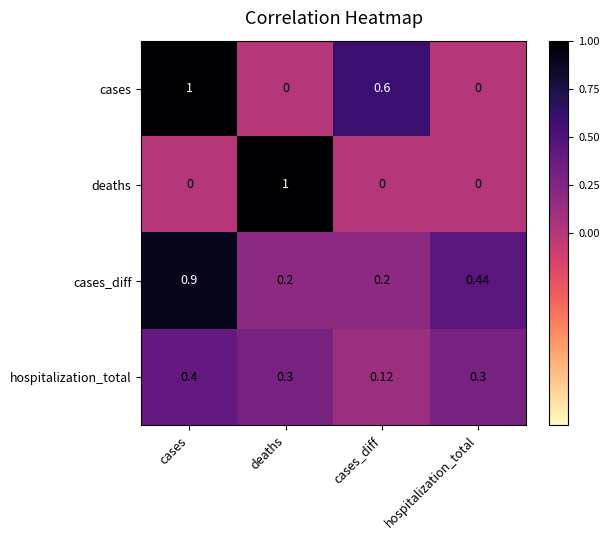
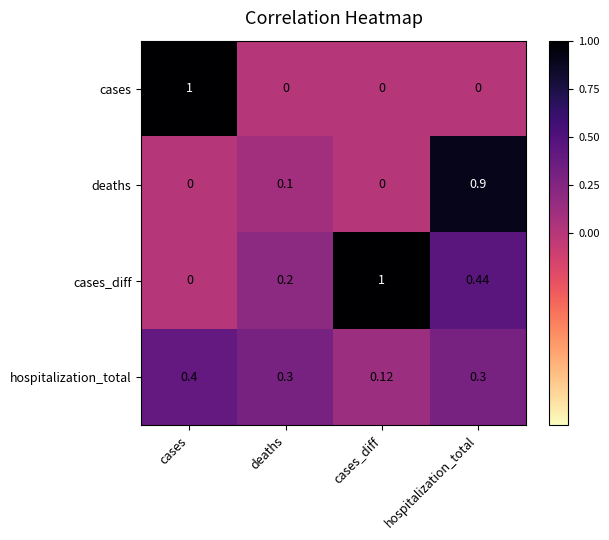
  {
    "cases": {
      "cases": 1,
      "deaths": 0,
-     "cases_diff": 0.6,
+     "cases_diff": 0,
      "hospitalization_total": 0
    },
    "deaths": {
      "cases": 0,
-     "deaths": 1,
+     "deaths": 0.1,
      "cases_diff": 0,
-     "hospitalization_total": 0
+     "hospitalization_total": 0.9
    },
    "cases_diff": {
-     "cases": 0.9,
+     "cases": 0,
      "deaths": 0.2,
-     "cases_diff": 0.2,
+     "cases_diff": 1,
      "hospitalization_total": 0.44
    },
    "hospitalization_total": {
      "cases": 0.4,
      "deaths": 0.3,
      "cases_diff": 0.12,
      "hospitalization_total": 0.3
    }
  }
